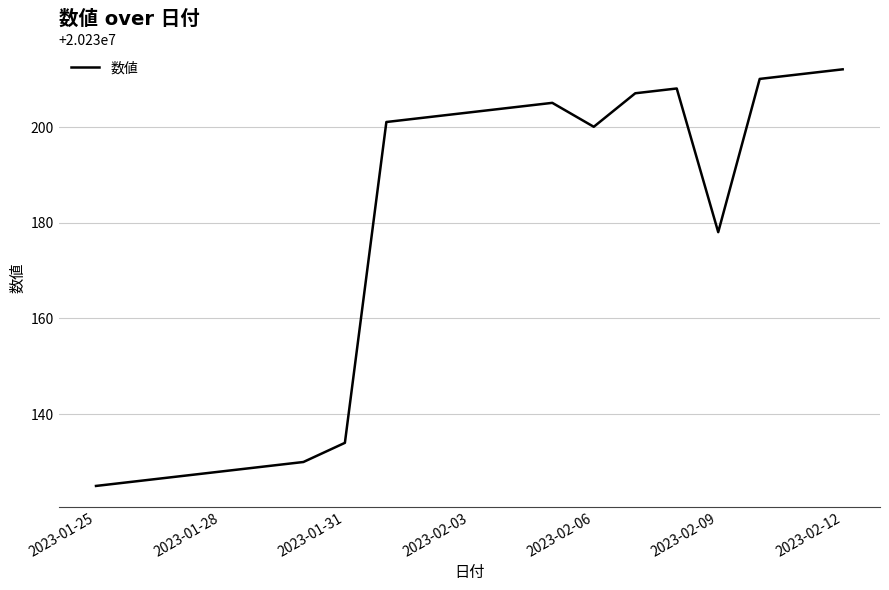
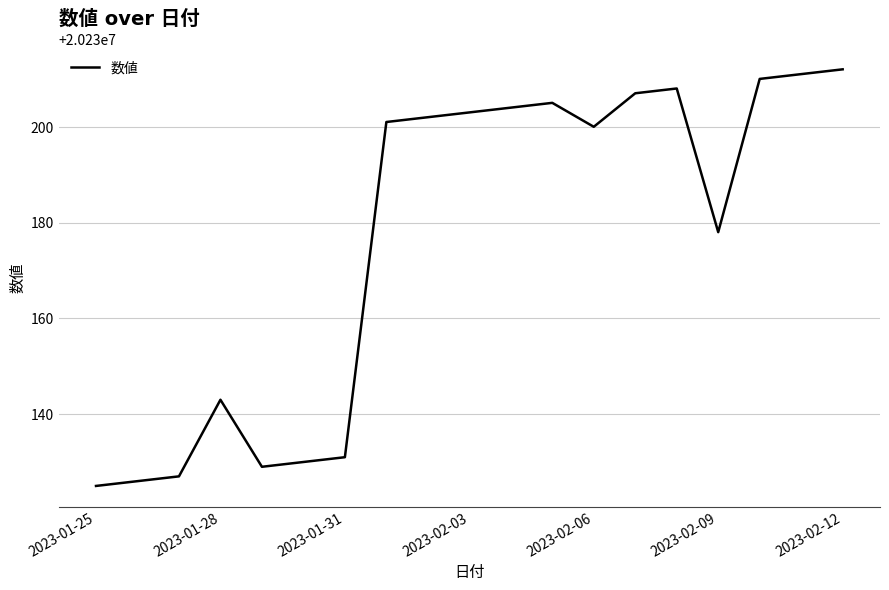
  {
    "2023-01-25": 20230125,
-   "2023-01-28": 20230128,
-   "2023-01-31": 20230134,
+   "2023-01-28": 20230143,
+   "2023-01-31": 20230131,
    "2023-02-03": 20230203,
    "2023-02-06": 20230200,
    "2023-02-09": 20230178,
    "2023-02-12": 20230212
  }
